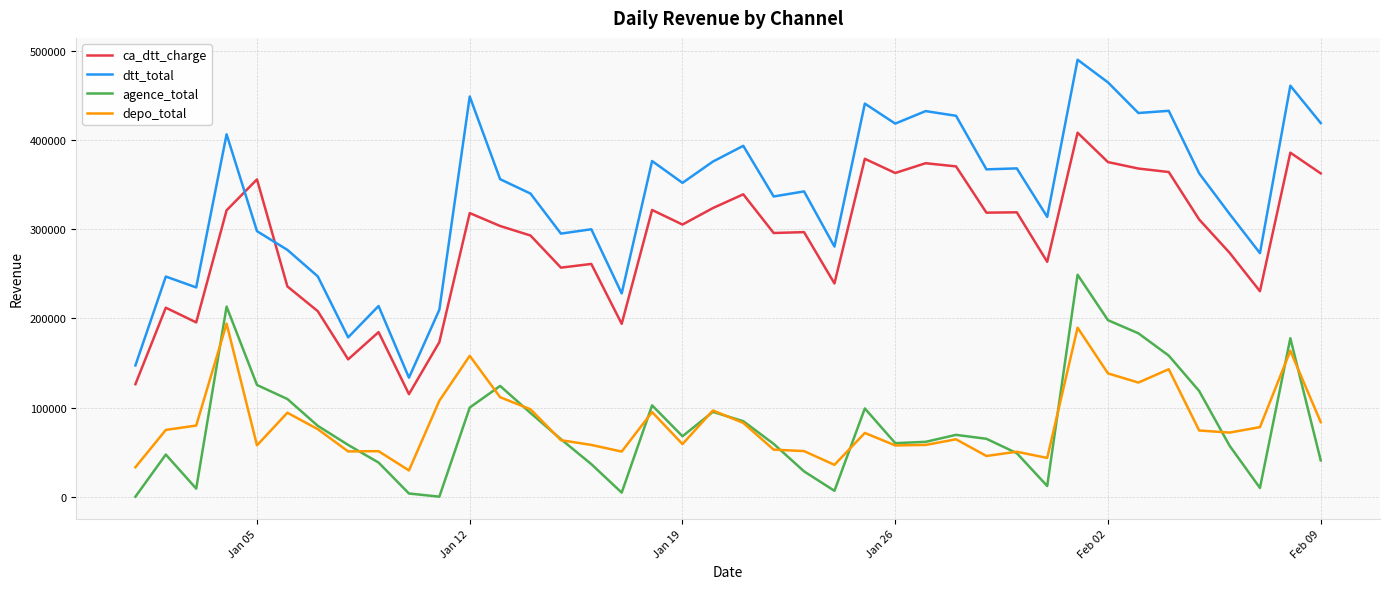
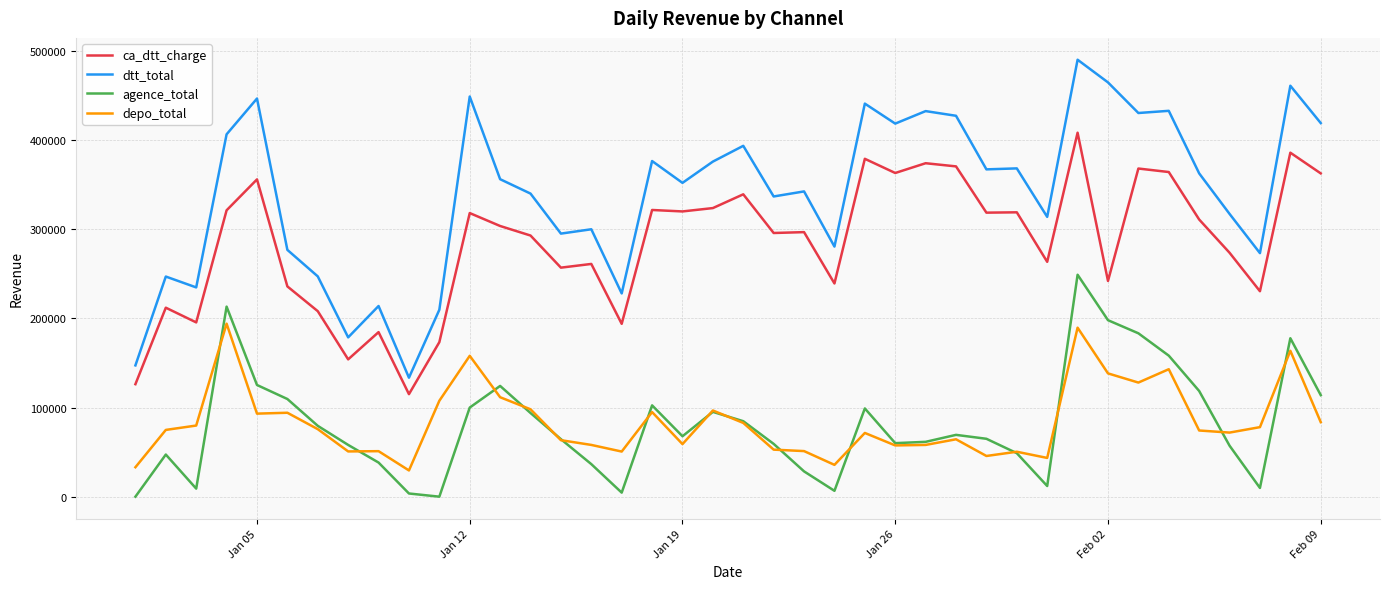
  {
    "ca_dtt_charge": {
      "Jan 05": 360000,
      "Jan 12": 320000,
-     "Jan 19": 310000,
+     "Jan 19": 320000,
      "Jan 26": 360000,
-     "Feb 02": 380000,
+     "Feb 02": 240000,
      "Feb 09": 360000
    },
    "dtt_total": {
-     "Jan 05": 300000,
+     "Jan 05": 450000,
      "Jan 12": 450000,
      "Jan 19": 350000,
      "Jan 26": 420000,
      "Feb 02": 460000,
      "Feb 09": 420000
    },
    "agence_total": {
      "Jan 05": 130000,
      "Jan 12": 100000,
      "Jan 19": 70000,
      "Feb 02": 200000,
-     "Feb 09": 40000
+     "Feb 09": 110000
    },
    "depo_total": {
-     "Jan 05": 60000,
+     "Jan 05": 90000,
      "Jan 12": 160000,
      "Jan 19": 60000,
      "Feb 02": 140000,
      "Feb 09": 80000
    }
  }
